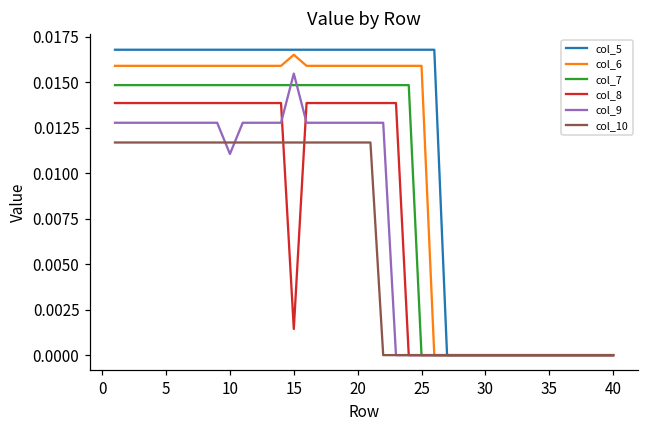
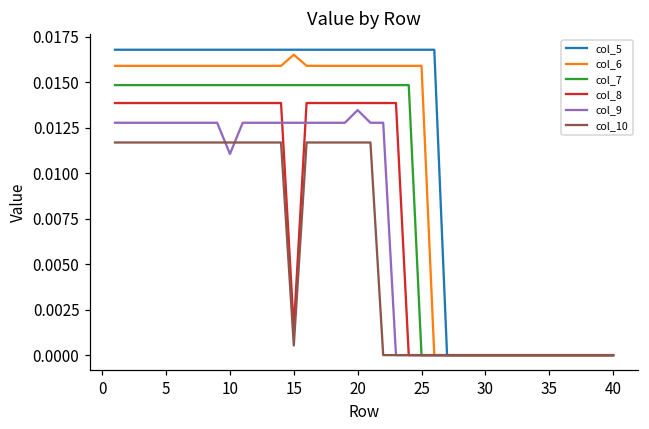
  {
    "col_5": {
      "5": 0.0168,
      "10": 0.0168,
      "15": 0.0168,
      "20": 0.0168,
      "25": 0.0168
    },
    "col_6": {
      "5": 0.0159,
      "10": 0.0159,
      "15": 0.0165,
      "20": 0.0159,
      "25": 0.0159
    },
    "col_7": {
      "5": 0.0148,
      "10": 0.0148,
      "15": 0.0148,
      "20": 0.0148
    },
    "col_8": {
      "5": 0.0139,
      "10": 0.0139,
      "15": 0.0014,
      "20": 0.0139
    },
    "col_9": {
      "5": 0.0128,
      "10": 0.0111,
-     "15": 0.0155,
-     "20": 0.0128
+     "15": 0.0128,
+     "20": 0.0135
    },
    "col_10": {
      "5": 0.0117,
      "10": 0.0117,
-     "15": 0.0117,
+     "15": 0.0005,
      "20": 0.0117
    }
  }
